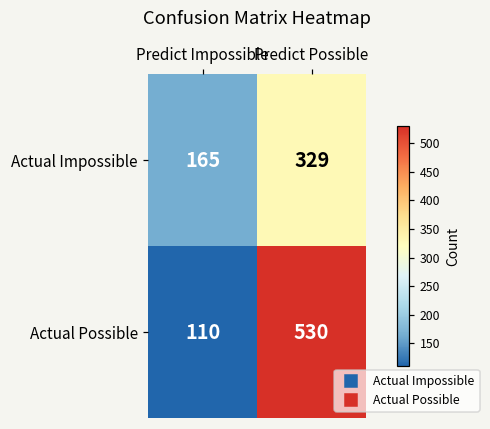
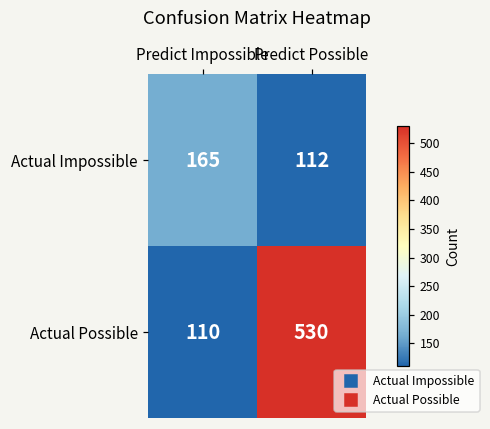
  {
    "Actual Impossible": {
      "Predict Impossible": 165,
-     "Predict Possible": 329
+     "Predict Possible": 112
    },
    "Actual Possible": {
      "Predict Impossible": 110,
      "Predict Possible": 530
    }
  }
